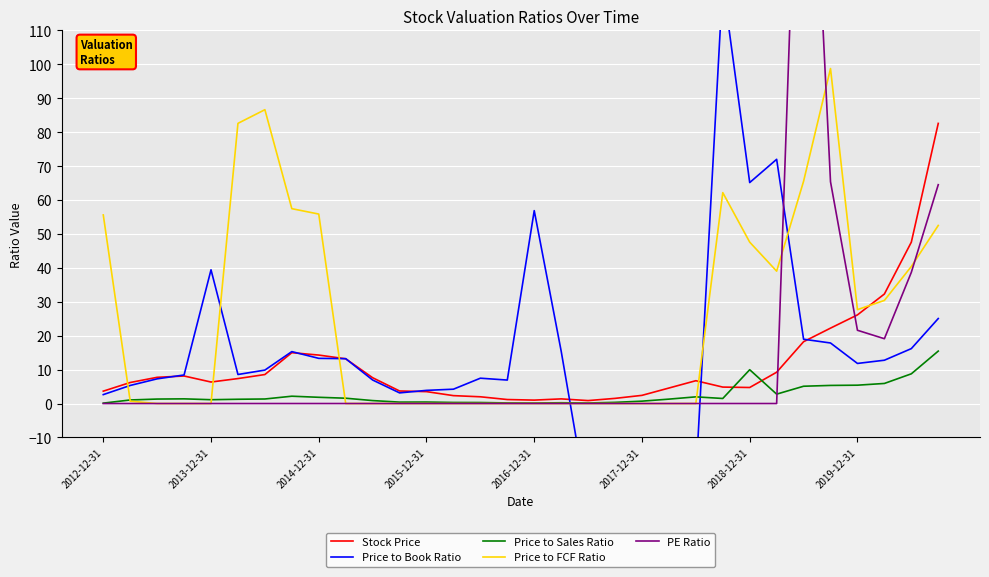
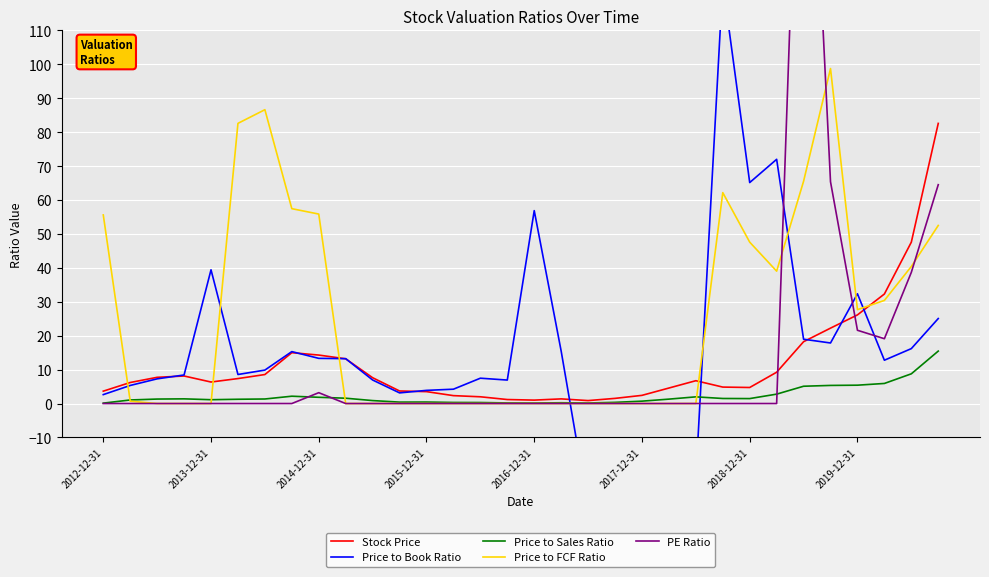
  {
    "Stock Price": {
      "2012-12-31": 4,
      "2013-12-31": 6,
      "2014-12-31": 14,
      "2016-12-31": 1,
      "2017-12-31": 2,
      "2018-12-31": 5,
      "2019-12-31": 26
    },
    "Price to Book Ratio": {
      "2012-12-31": 3,
      "2013-12-31": 39,
      "2014-12-31": 13,
      "2016-12-31": 57,
      "2018-12-31": 65,
-     "2019-12-31": 12
+     "2019-12-31": 32
    },
    "Price to Sales Ratio": {
      "2013-12-31": 1,
      "2014-12-31": 2,
-     "2018-12-31": 10,
+     "2018-12-31": 1,
      "2019-12-31": 5
    },
    "Price to FCF Ratio": {
      "2012-12-31": 56,
      "2014-12-31": 56,
      "2018-12-31": 48,
      "2019-12-31": 28
    },
    "PE Ratio": {
-     "2014-12-31": 0,
+     "2014-12-31": 3,
      "2018-12-31": 0,
      "2019-12-31": 22
    }
  }
